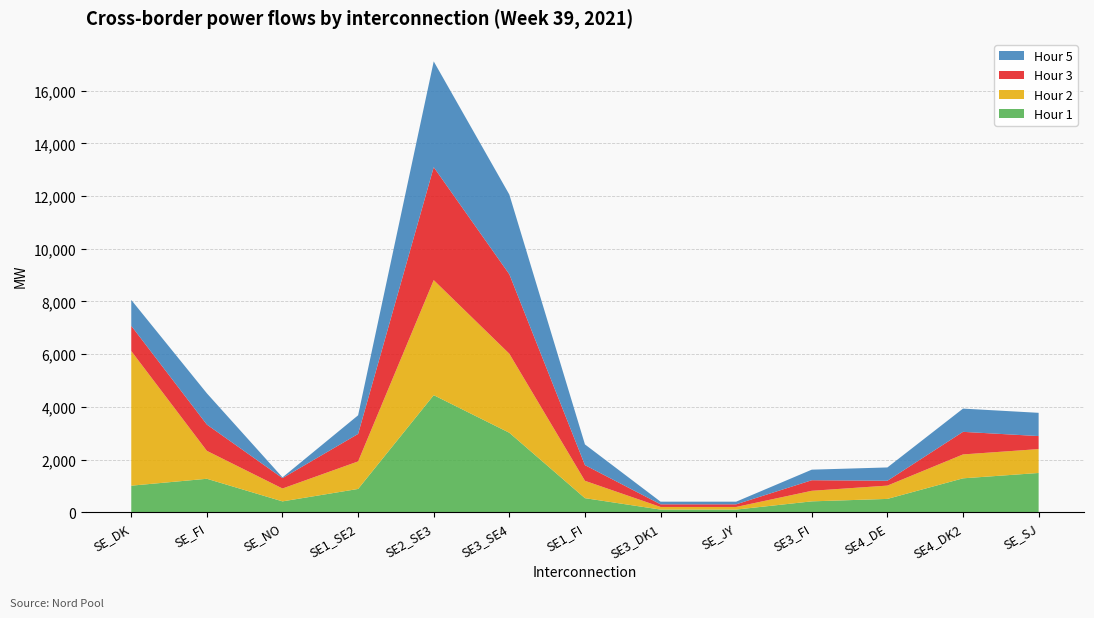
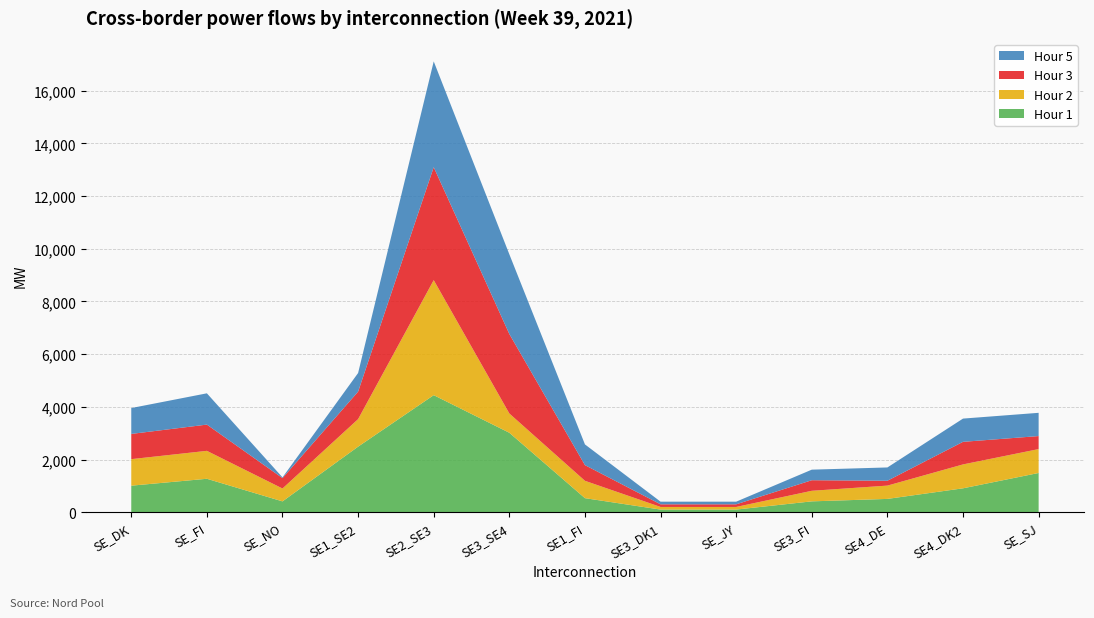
  {
    "Hour 1": {
      "SE_DK": "1,000",
      "SE_FI": "1,300",
      "SE_NO": "400",
-     "SE1_SE2": "900",
+     "SE1_SE2": "2,500",
      "SE2_SE3": "4,400",
      "SE3_SE4": "3,000",
      "SE1_FI": "500",
      "SE3_DK1": "100",
      "SE_JY": "100",
      "SE3_FI": "400",
      "SE4_DE": "500",
-     "SE4_DK2": "1,300",
+     "SE4_DK2": "900",
      "SE_SJ": "1,500"
    },
    "Hour 2": {
-     "SE_DK": "5,100",
+     "SE_DK": "1,000",
      "SE_FI": "1,100",
      "SE_NO": "500",
      "SE1_SE2": "1,000",
      "SE2_SE3": "4,400",
-     "SE3_SE4": "3,000",
+     "SE3_SE4": "700",
      "SE1_FI": "700",
      "SE3_DK1": "100",
      "SE_JY": "100",
      "SE3_FI": "400",
      "SE4_DE": "500",
      "SE4_DK2": "900",
      "SE_SJ": "900"
    },
    "Hour 3": {
      "SE_DK": "1,000",
      "SE_FI": "1,000",
      "SE1_SE2": "1,000",
      "SE2_SE3": "4,300",
      "SE3_SE4": "3,000",
      "SE1_FI": "600",
      "SE3_DK1": "100",
      "SE_JY": "100",
      "SE3_FI": "400",
      "SE4_DE": "200",
      "SE4_DK2": "900",
      "SE_SJ": "500"
    },
    "Hour 5": {
      "SE_DK": "1,000",
      "SE_FI": "1,200",
      "SE1_SE2": "700",
      "SE2_SE3": "4,000",
      "SE3_SE4": "3,000",
      "SE1_FI": "800",
      "SE3_DK1": "100",
      "SE_JY": "100",
      "SE3_FI": "400",
      "SE4_DE": "500",
      "SE4_DK2": "900",
      "SE_SJ": "900"
    }
  }
